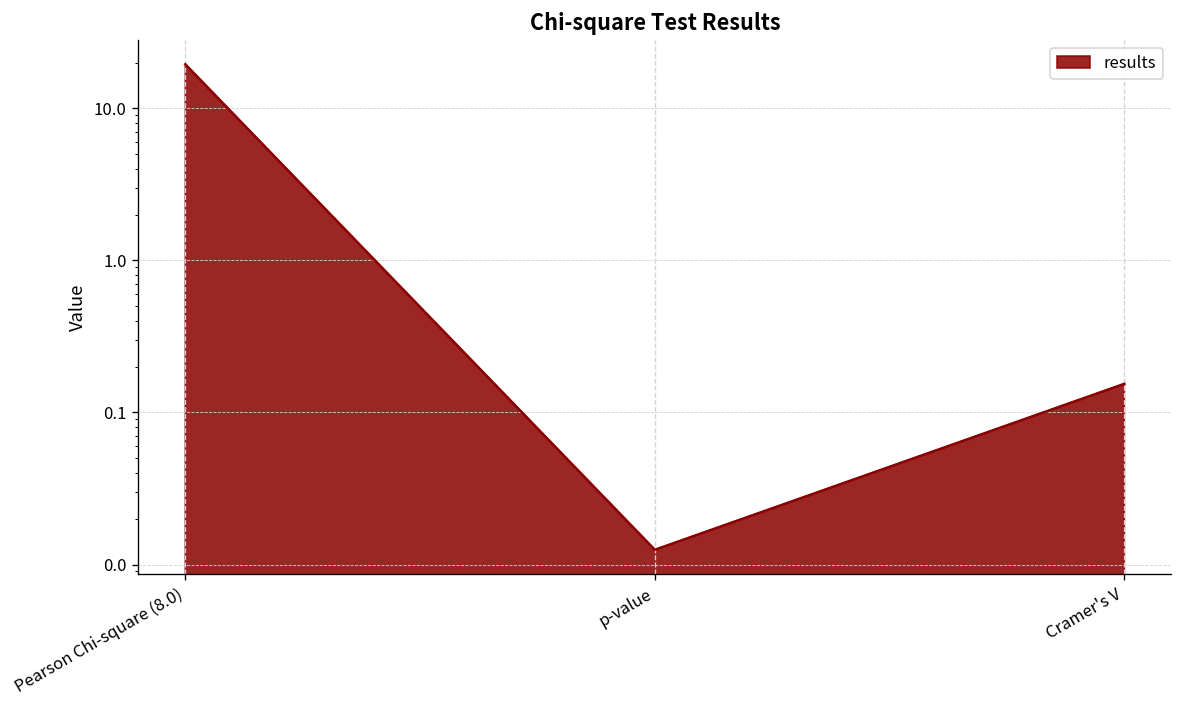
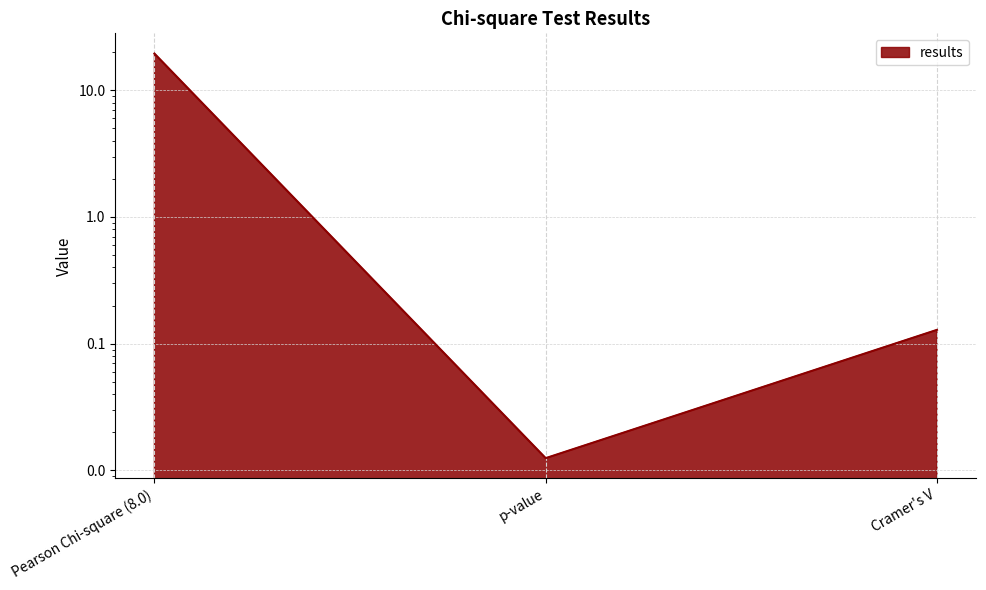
  {
    "Pearson Chi-square (8.0)": 19,
    "p-value": 0.013,
-   "Cramer's V": 0.15
+   "Cramer's V": 0.13
  }
